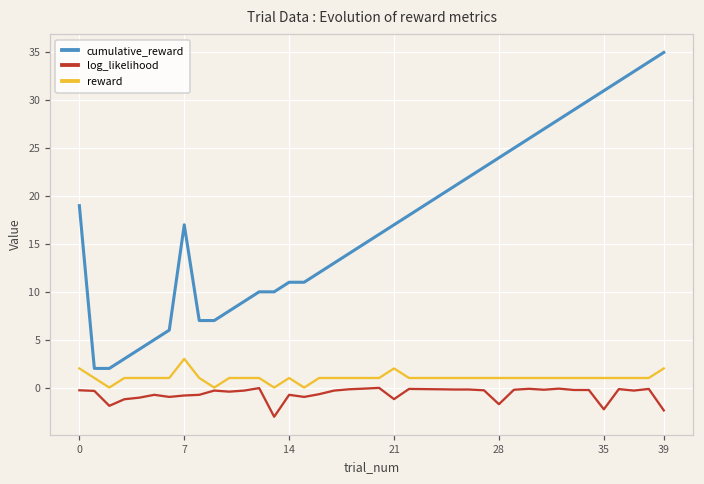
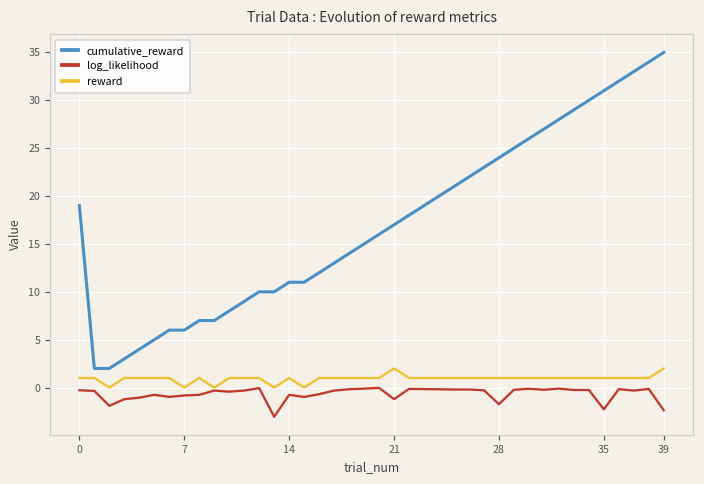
  {
    "cumulative_reward": {
      "0": 19,
-     "7": 17,
+     "7": 6,
      "14": 11,
      "21": 17,
      "28": 24,
      "35": 31,
      "39": 35
    },
    "log_likelihood": {
      "0": 0,
      "7": -1,
      "14": -1,
      "21": -1,
      "28": -2,
      "35": -2,
      "39": -2
    },
    "reward": {
-     "0": 2,
-     "7": 3,
+     "0": 1,
+     "7": 0,
      "14": 1,
      "21": 2,
      "28": 1,
      "35": 1,
      "39": 2
    }
  }
